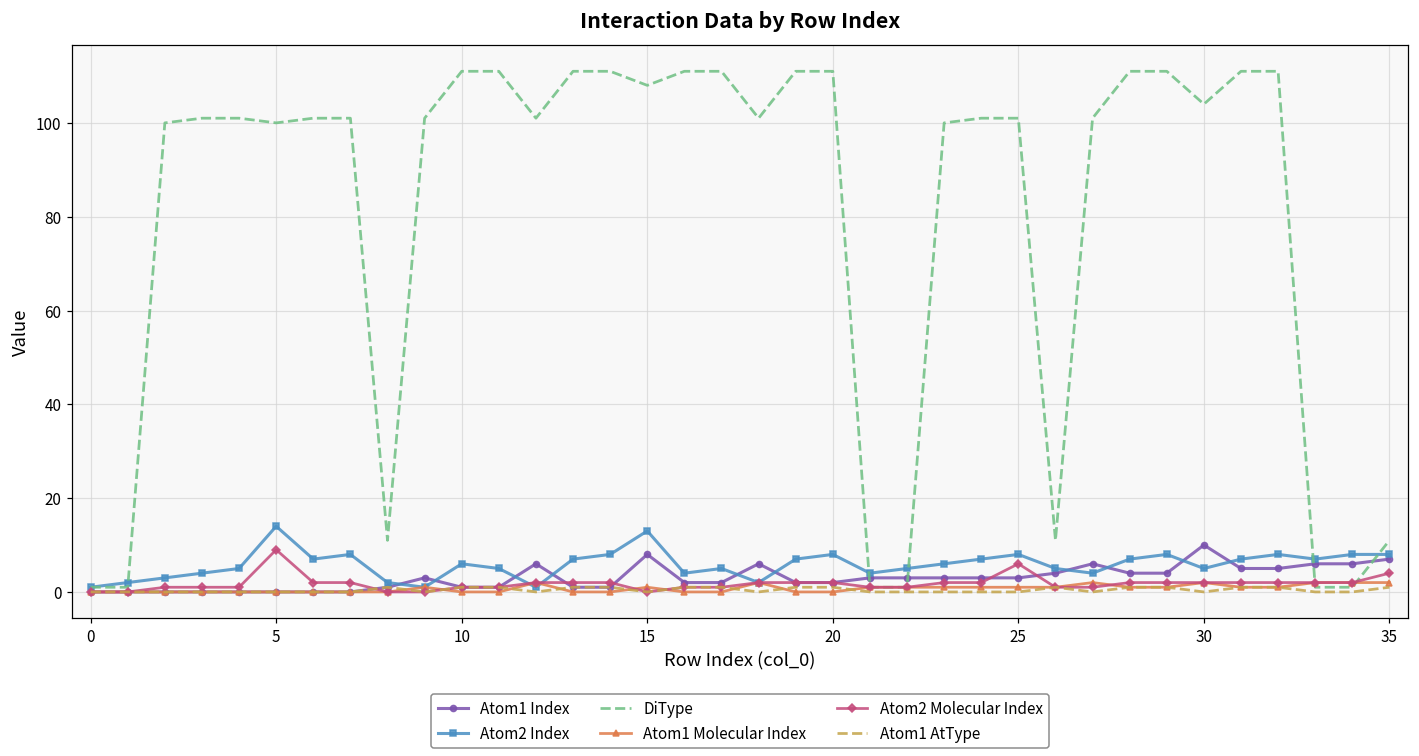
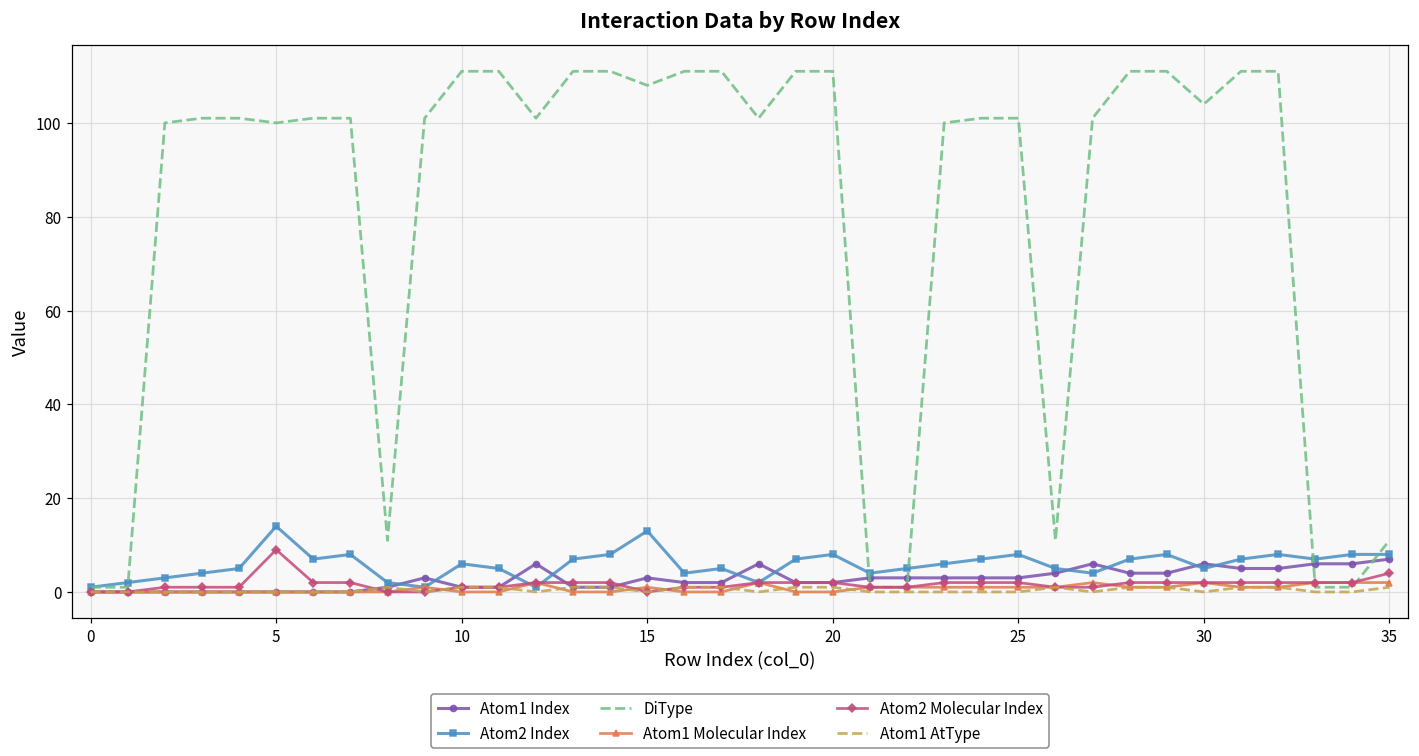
  {
    "Atom1 Index": {
-     "15": 8,
+     "15": 3,
      "25": 3,
-     "30": 10,
+     "30": 6,
      "35": 7
    },
    "Atom2 Index": {
      "5": 14,
      "10": 6,
      "15": 13,
      "20": 8,
      "25": 8,
      "30": 5,
      "35": 8
    },
    "DiType": {
      "5": 100,
      "10": 111,
      "15": 108,
      "20": 111,
      "25": 101,
      "30": 104,
      "35": 11
    },
    "Atom2 Molecular Index": {
      "5": 9,
-     "25": 6,
+     "25": 2,
      "35": 4
    }
  }
